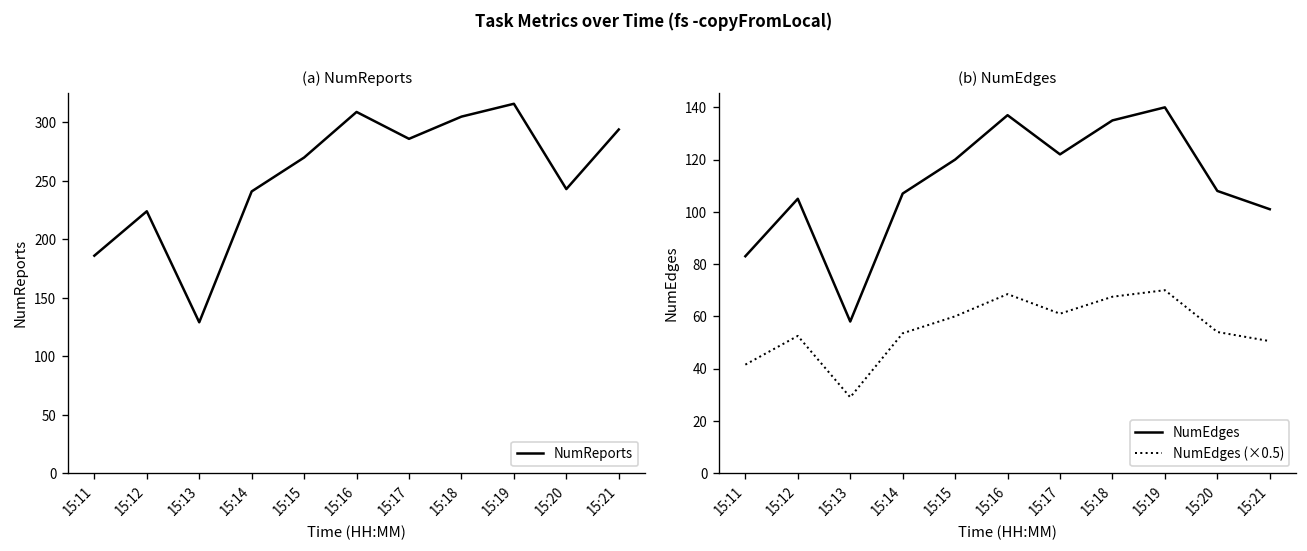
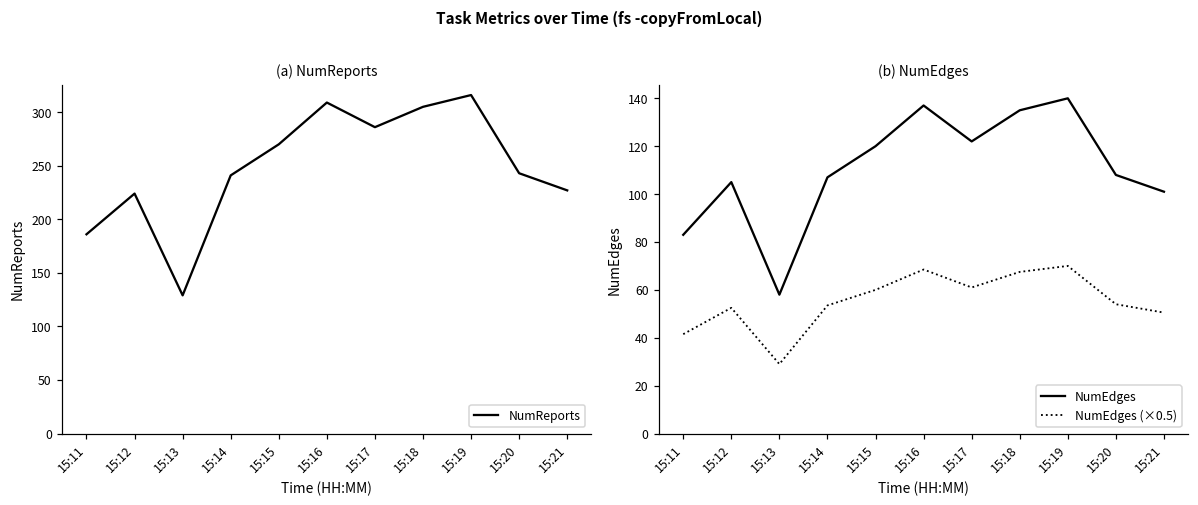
  {
    "(a) NumReports": {
      "15:11": 190,
      "15:12": 220,
      "15:13": 130,
      "15:14": 240,
      "15:15": 270,
      "15:16": 310,
      "15:17": 290,
      "15:18": 310,
      "15:19": 320,
      "15:20": 240,
-     "15:21": 290
+     "15:21": 230
    }
  }
